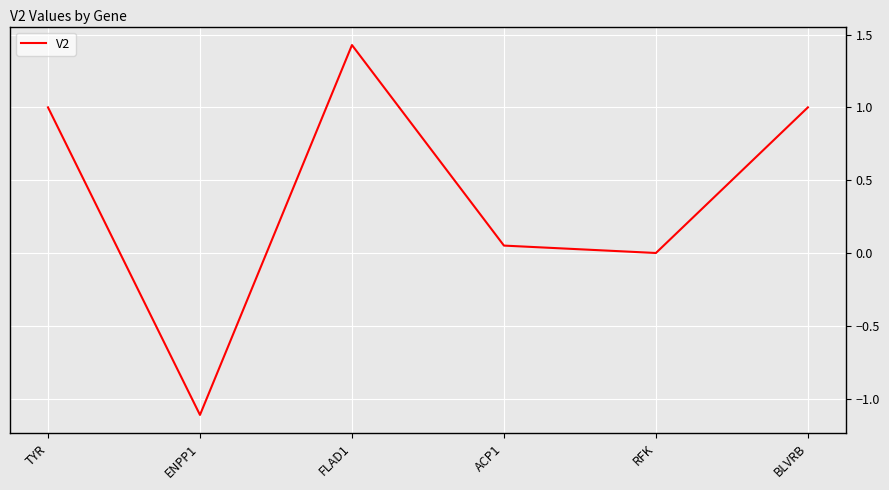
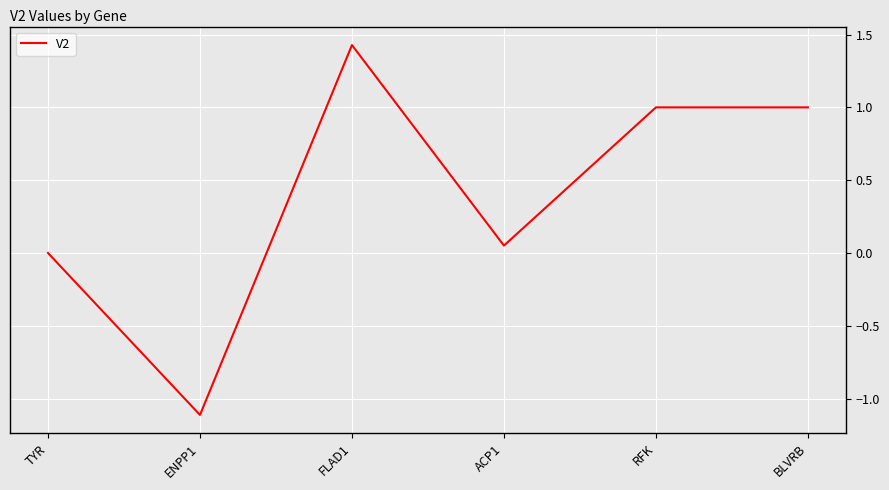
  {
-   "TYR": 1,
+   "TYR": 0,
    "ENPP1": -1.11,
    "FLAD1": 1.43,
    "ACP1": 0.05,
-   "RFK": 0,
+   "RFK": 1,
    "BLVRB": 1
  }
